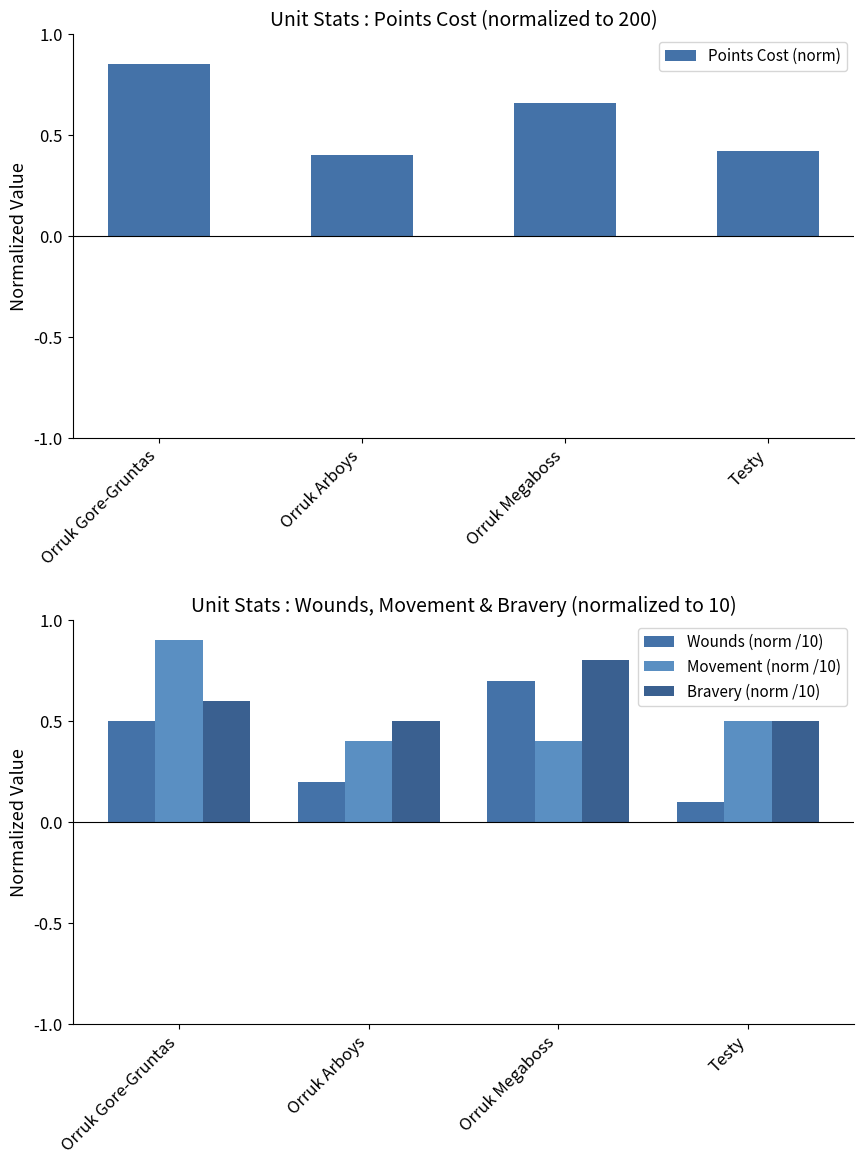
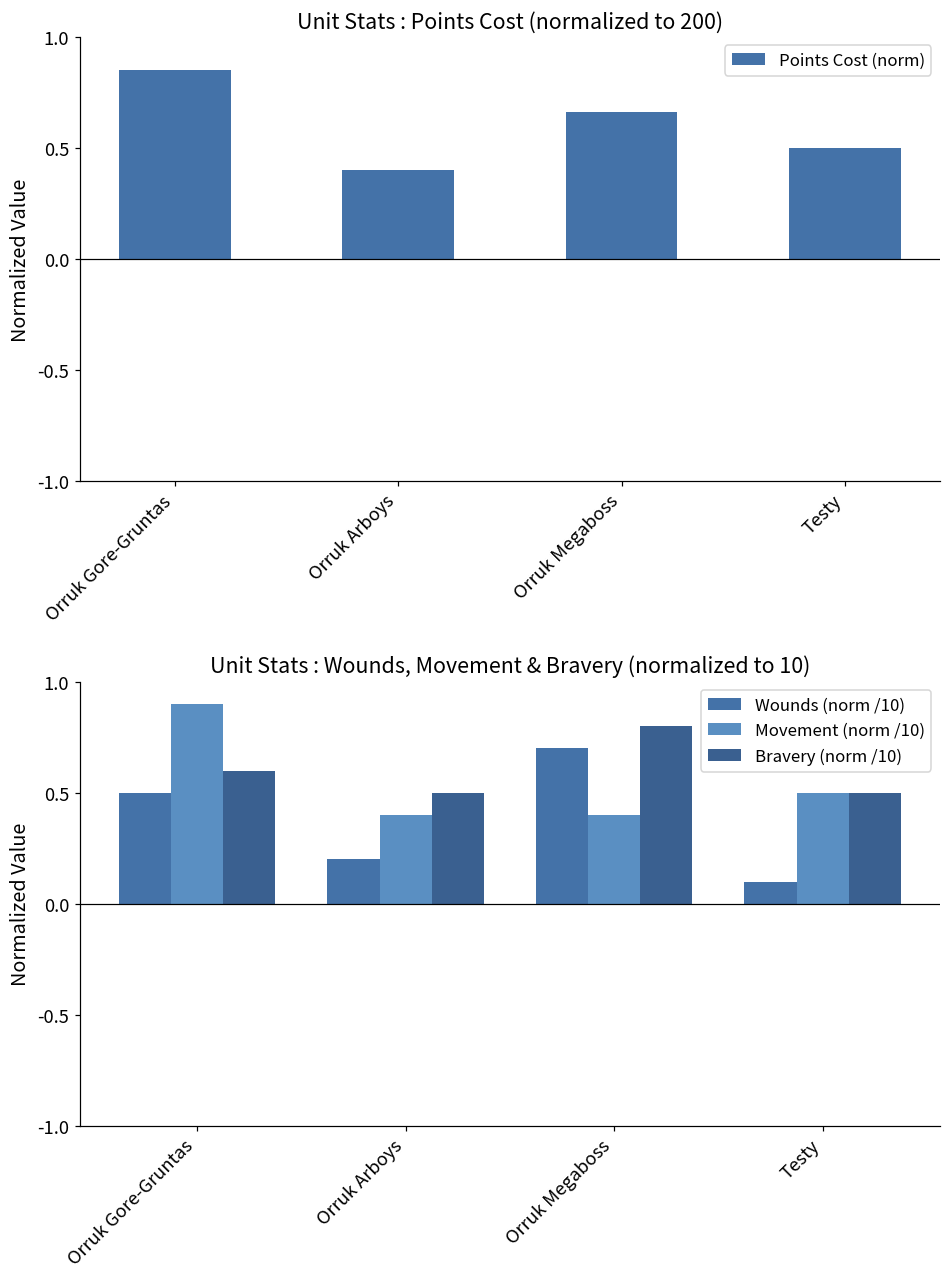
  {
    "Unit Stats : Points Cost (normalized to 200)": {
      "Orruk Gore-Gruntas": 0.85,
      "Orruk Arboys": 0.40,
      "Orruk Megaboss": 0.66,
-     "Testy": 0.42
+     "Testy": 0.50
    }
  }
